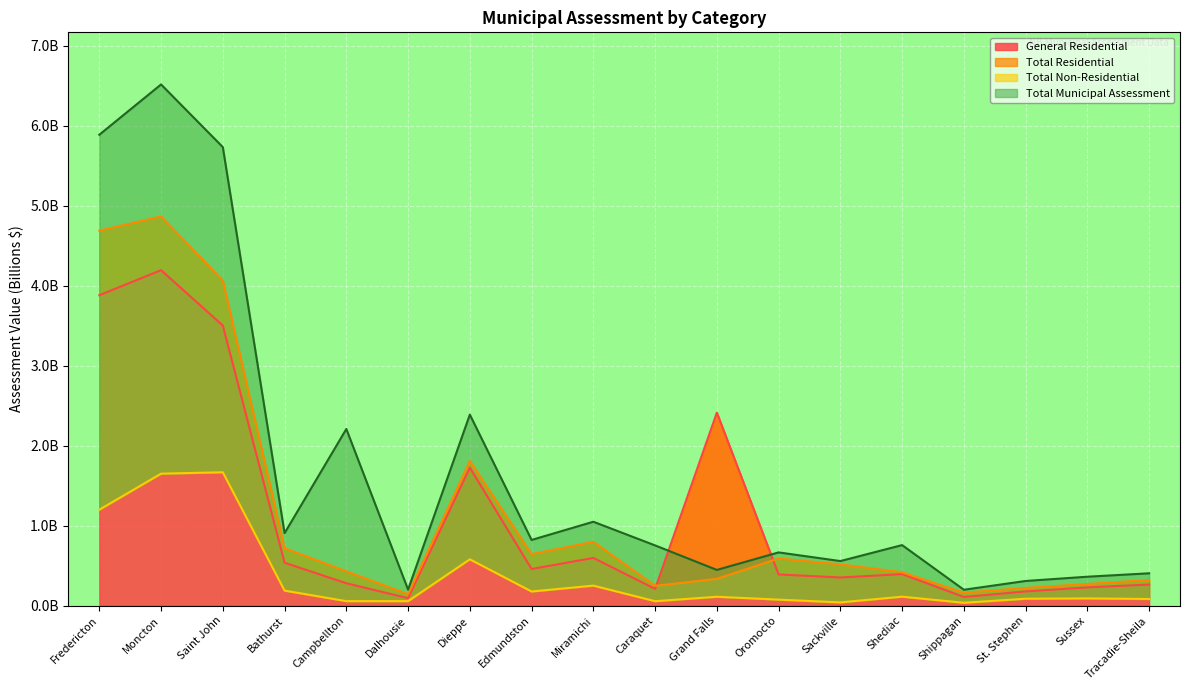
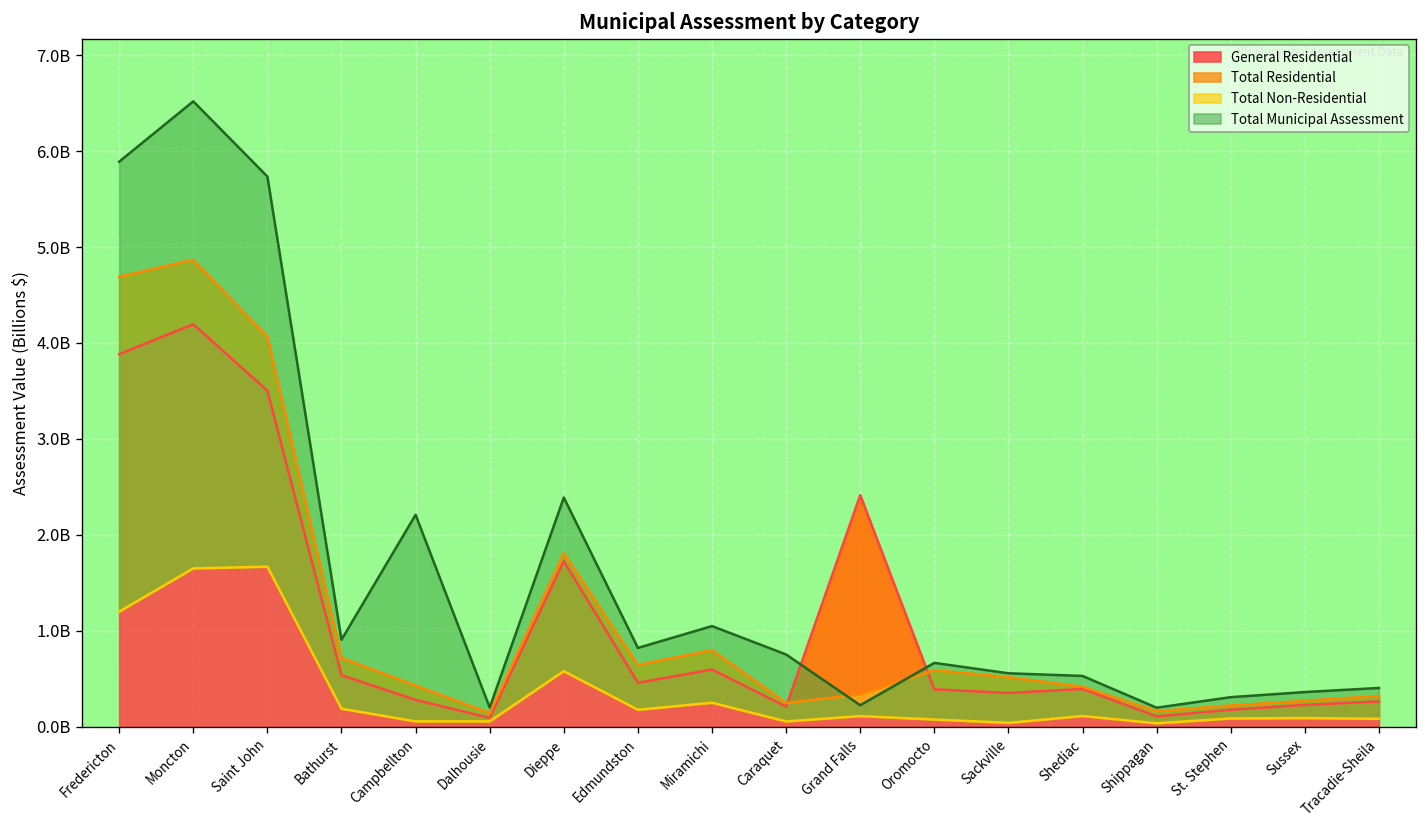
  {
    "General Residential": {
      "Fredericton": 3900000000,
      "Moncton": 4200000000,
      "Saint John": 3500000000,
      "Bathurst": 500000000,
      "Campbellton": 300000000,
      "Dalhousie": 100000000,
      "Dieppe": 1700000000,
      "Edmundston": 500000000,
      "Miramichi": 600000000,
      "Caraquet": 200000000,
      "Oromocto": 400000000,
      "Sackville": 400000000,
      "Shippagan": 100000000,
      "St. Stephen": 200000000,
      "Sussex": 200000000,
      "Tracadie-Sheila": 300000000
    },
    "Total Municipal Assessment": {
      "Fredericton": 5900000000,
      "Moncton": 6500000000,
      "Saint John": 5700000000,
      "Bathurst": 900000000,
      "Campbellton": 2200000000,
      "Dalhousie": 200000000,
      "Dieppe": 2400000000,
      "Edmundston": 800000000,
      "Miramichi": 1000000000,
      "Caraquet": 800000000,
-     "Grand Falls": 400000000,
+     "Grand Falls": 200000000,
      "Oromocto": 700000000,
      "Sackville": 600000000,
-     "Shediac": 800000000,
+     "Shediac": 500000000,
      "Shippagan": 200000000,
      "St. Stephen": 300000000,
      "Sussex": 400000000,
      "Tracadie-Sheila": 400000000
    }
  }
